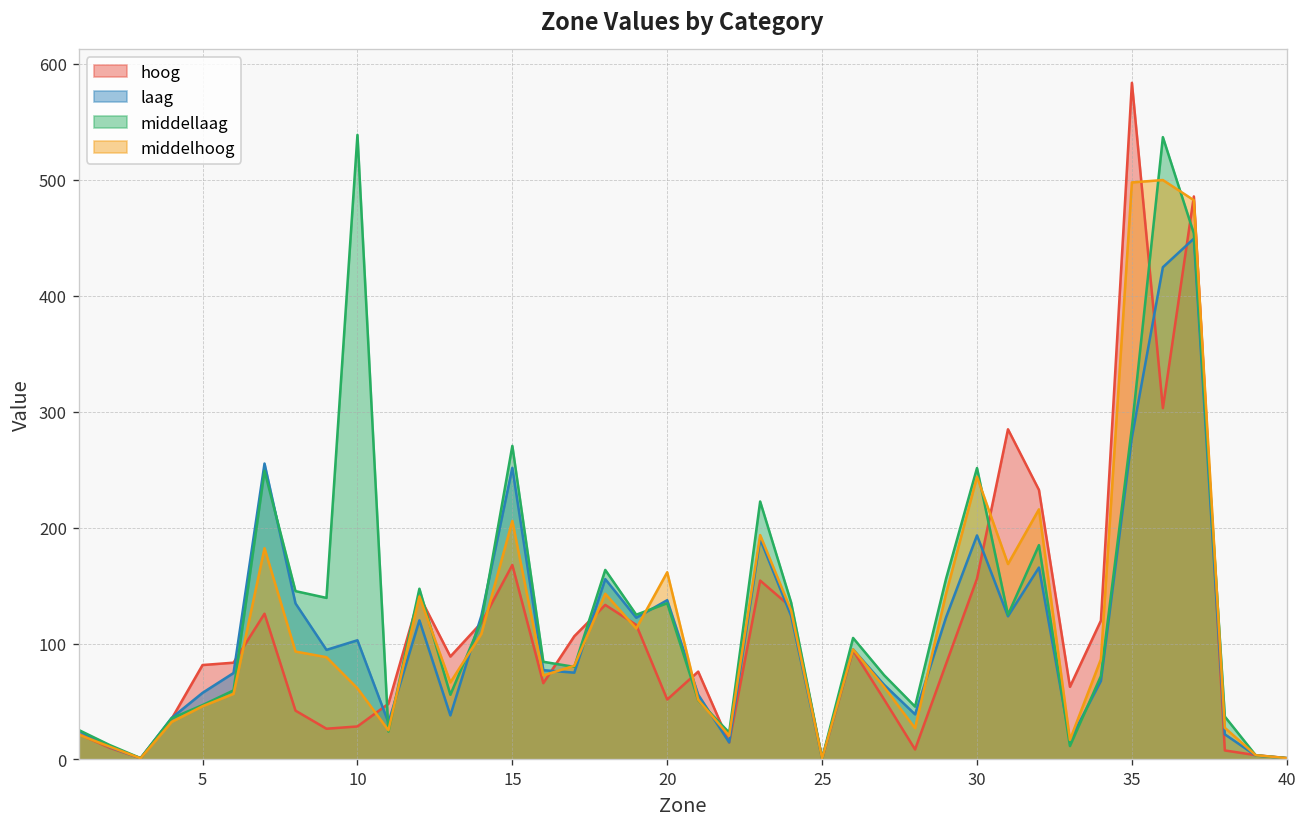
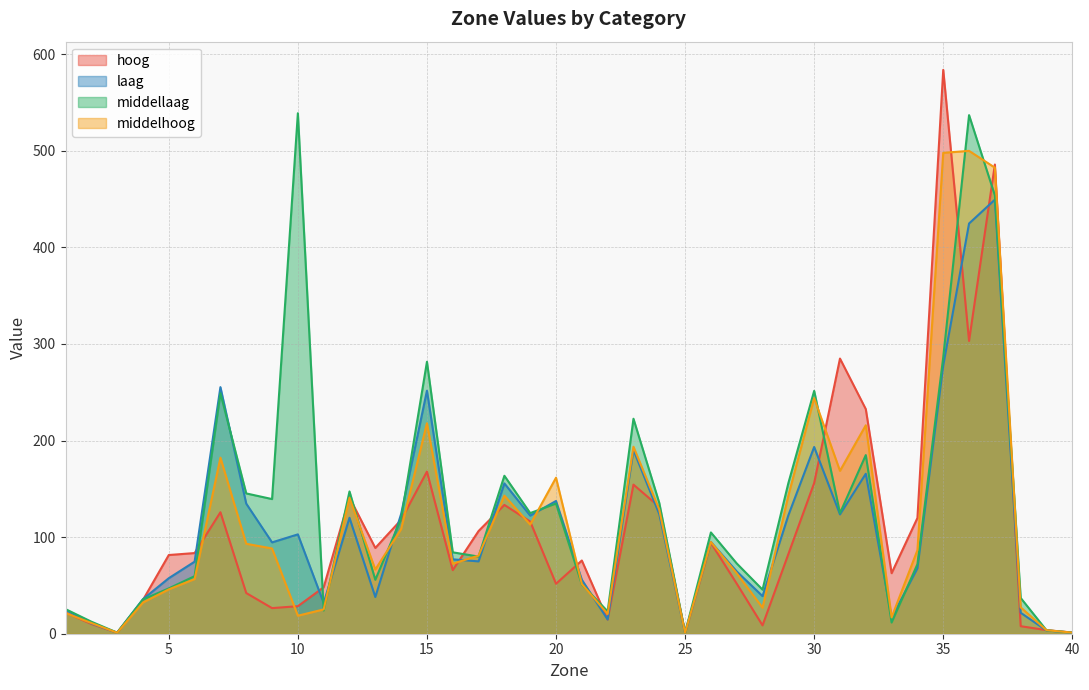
  {
    "hoog": {
      "5": 80,
      "10": 30,
      "15": 170,
      "20": 50,
      "30": 160,
      "35": 580
    },
    "laag": {
      "5": 60,
      "10": 100,
      "15": 250,
      "30": 190,
      "35": 280
    },
    "middellaag": {
      "10": 540,
-     "15": 270,
+     "15": 280,
      "30": 250,
      "35": 290
    },
    "middelhoog": {
-     "10": 60,
-     "15": 210,
+     "10": 20,
+     "15": 220,
      "20": 160,
      "30": 240,
      "35": 500
    }
  }
